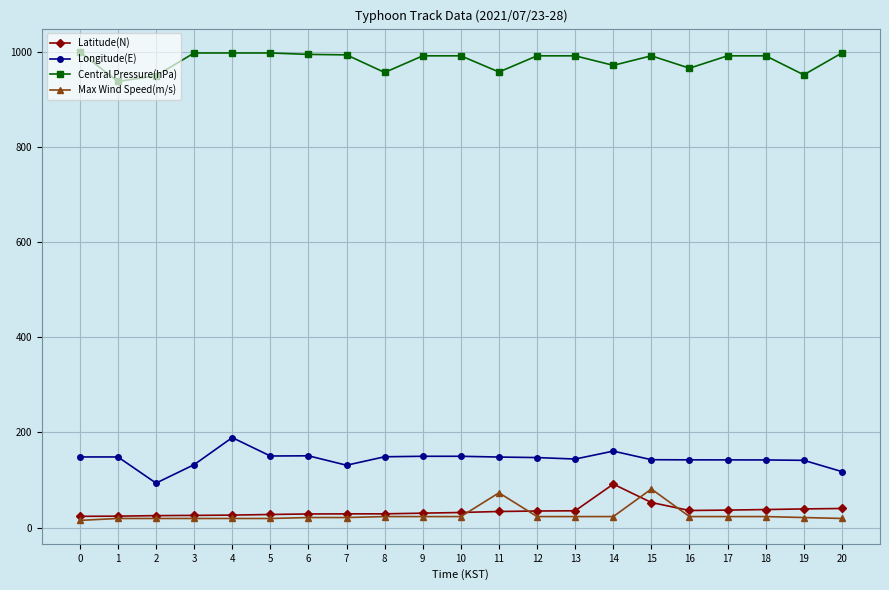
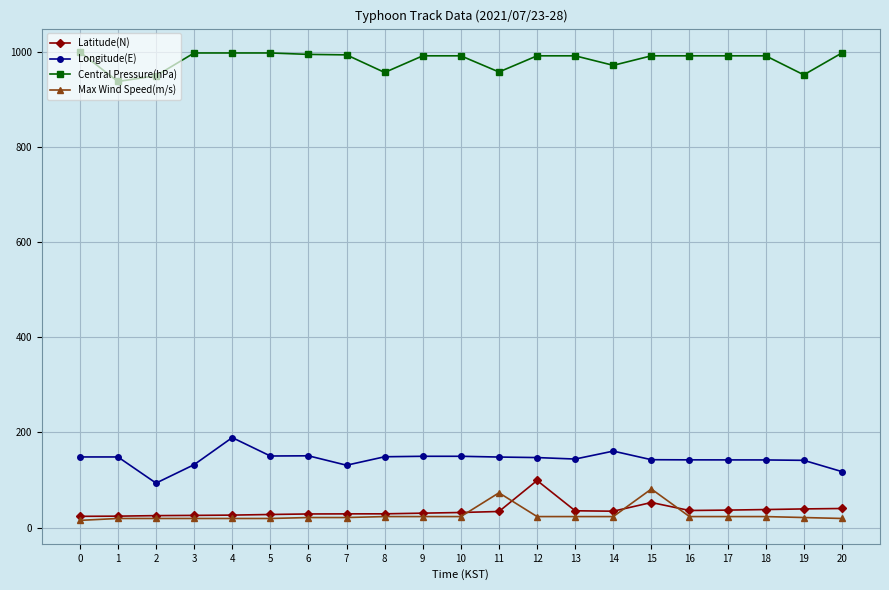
  {
    "Latitude(N)": {
      "0": 20,
      "2": 30,
      "3": 30,
      "4": 30,
      "5": 30,
      "6": 30,
      "7": 30,
      "8": 30,
      "9": 30,
      "10": 30,
      "11": 30,
-     "12": 30,
+     "12": 100,
      "13": 40,
-     "14": 90,
+     "14": 30,
      "15": 50,
      "16": 40,
      "17": 40,
      "18": 40,
      "19": 40,
      "20": 40
    },
    "Longitude(E)": {
      "0": 150,
      "1": 150,
      "2": 90,
      "3": 130,
      "4": 190,
      "5": 150,
      "6": 150,
      "7": 130,
      "8": 150,
      "9": 150,
      "10": 150,
      "11": 150,
      "12": 150,
      "13": 140,
      "14": 160,
      "15": 140,
      "16": 140,
      "17": 140,
      "18": 140,
      "19": 140,
      "20": 120
    },
    "Central Pressure(hPa)": {
      "3": 1000,
      "4": 1000,
      "5": 1000,
      "6": 1000,
      "7": 990,
      "8": 960,
      "9": 990,
      "10": 990,
      "11": 960,
      "12": 990,
      "13": 990,
      "14": 970,
      "15": 990,
-     "16": 970,
+     "16": 990,
      "17": 990,
      "18": 990,
      "19": 950,
      "20": 1000
    },
    "Max Wind Speed(m/s)": {
      "0": 20,
      "2": 20,
      "3": 20,
      "4": 20,
      "5": 20,
      "6": 20,
      "7": 20,
      "8": 20,
      "9": 20,
      "10": 20,
      "11": 70,
      "12": 20,
      "13": 20,
      "14": 20,
      "15": 80,
      "16": 20,
      "17": 20,
      "18": 20,
      "19": 20,
      "20": 20
    }
  }
